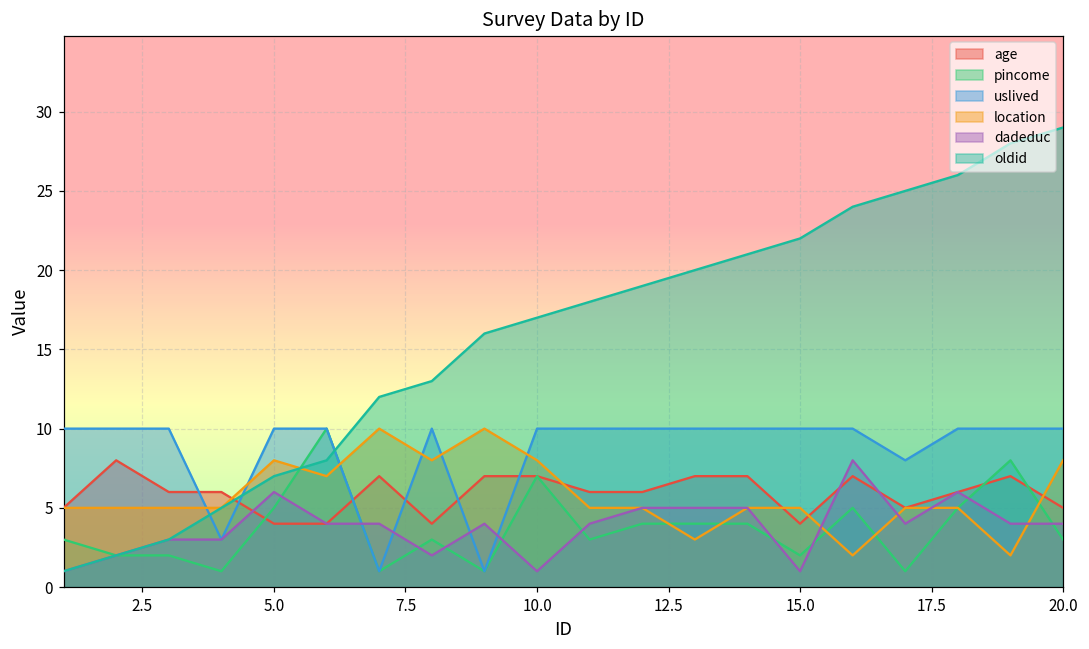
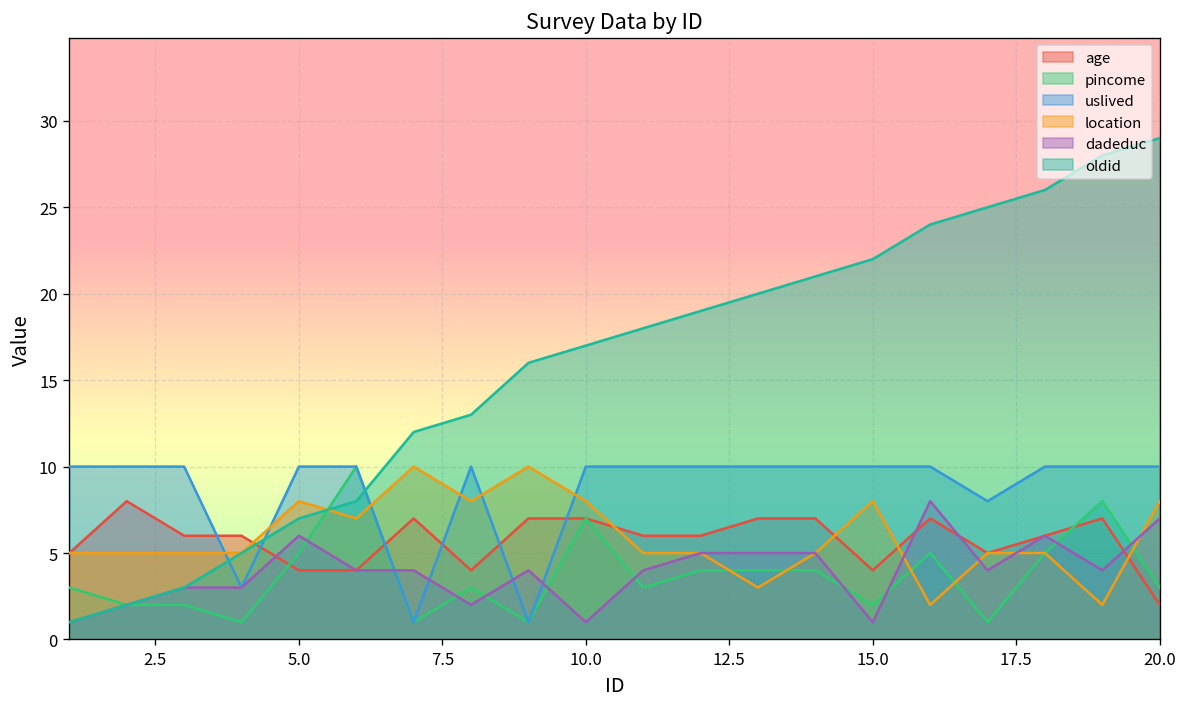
  {
    "age": {
      "5.0": 4,
      "15.0": 4,
-     "20.0": 5
+     "20.0": 2
    },
    "location": {
      "5.0": 8,
      "10.0": 8,
-     "15.0": 5,
+     "15.0": 8,
      "20.0": 8
    },
    "dadeduc": {
      "5.0": 6,
      "10.0": 1,
      "15.0": 1,
-     "20.0": 4
+     "20.0": 7
    }
  }
